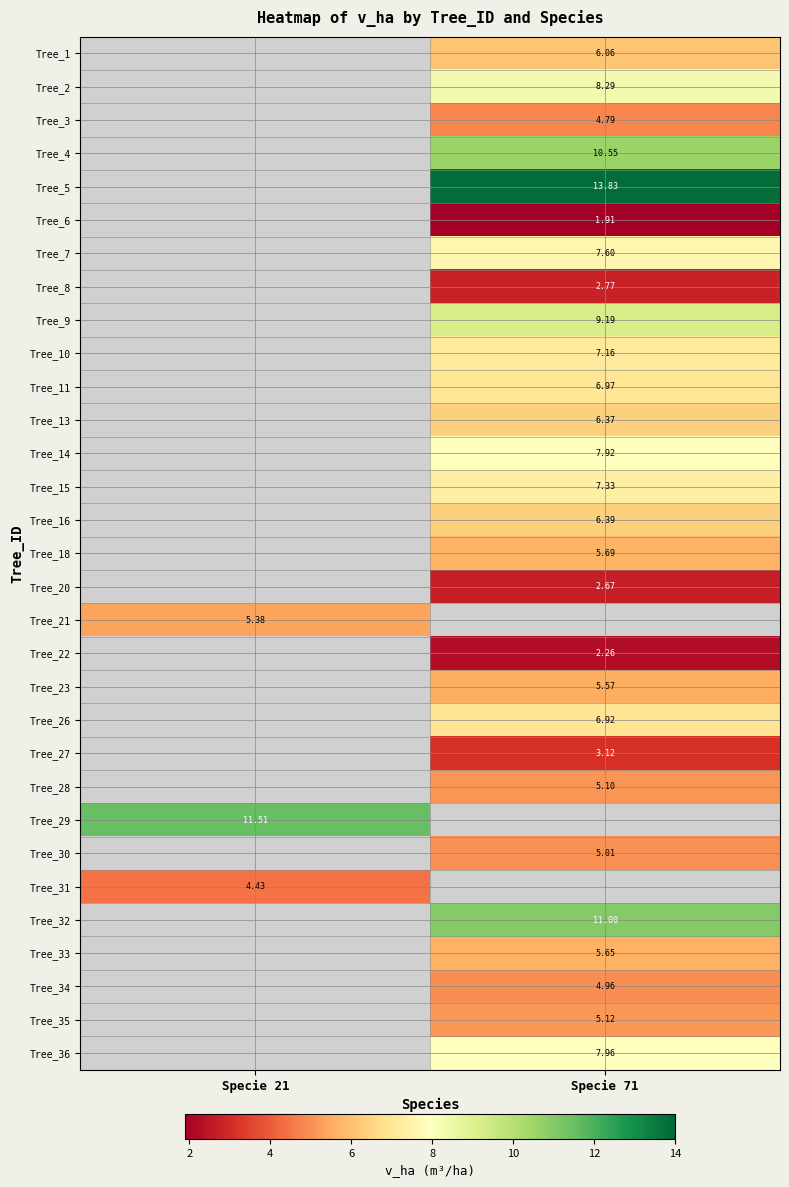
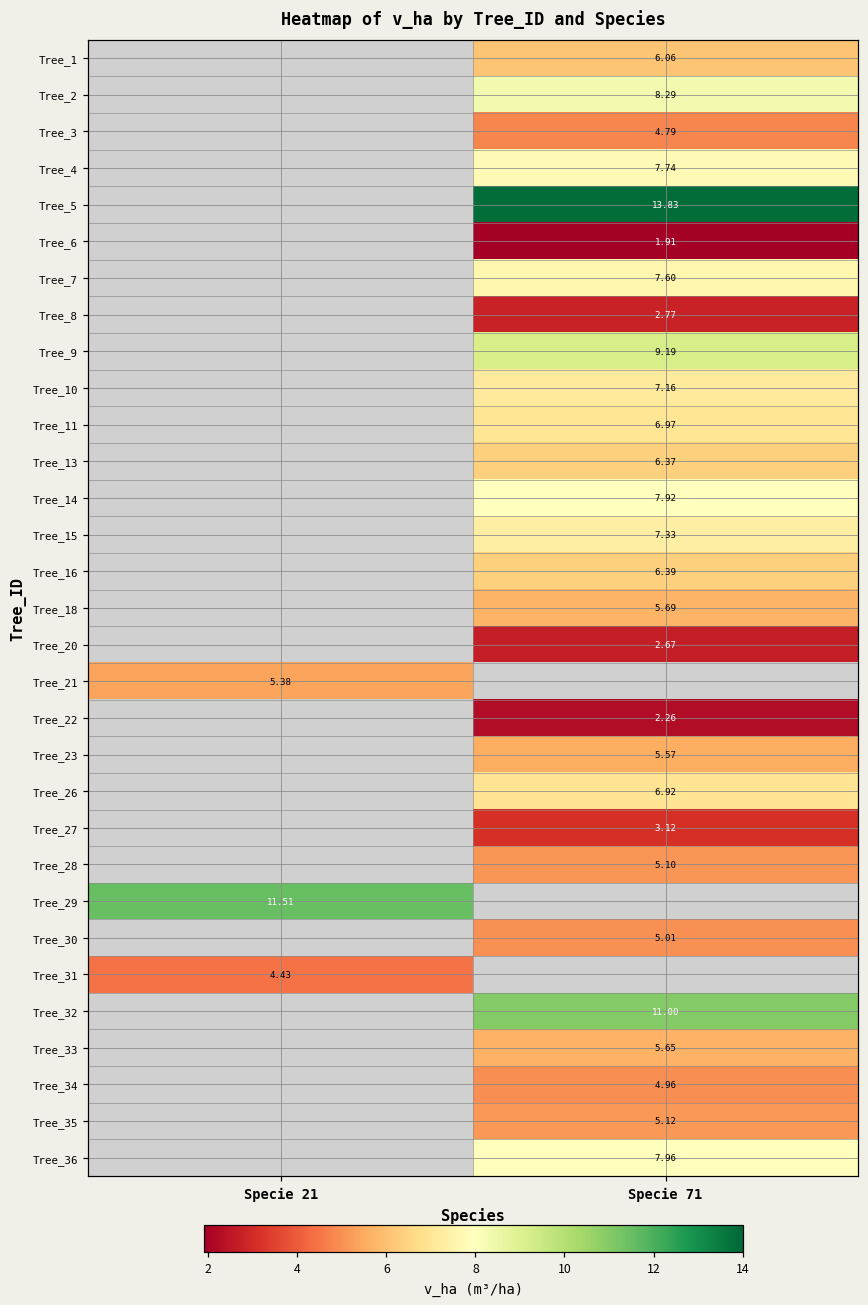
  {
    "Tree_1": {
      "Specie 71": 6.06
    },
    "Tree_2": {
      "Specie 71": 8.29
    },
    "Tree_3": {
      "Specie 71": 4.79
    },
    "Tree_4": {
-     "Specie 71": 10.55
+     "Specie 71": 7.74
    },
    "Tree_5": {
      "Specie 71": 13.83
    },
    "Tree_6": {
      "Specie 71": 1.91
    },
    "Tree_7": {
      "Specie 71": 7.60
    },
    "Tree_8": {
      "Specie 71": 2.77
    },
    "Tree_9": {
      "Specie 71": 9.19
    },
    "Tree_10": {
      "Specie 71": 7.16
    },
    "Tree_11": {
      "Specie 71": 6.97
    },
    "Tree_13": {
      "Specie 71": 6.37
    },
    "Tree_14": {
      "Specie 71": 7.92
    },
    "Tree_15": {
      "Specie 71": 7.33
    },
    "Tree_16": {
      "Specie 71": 6.39
    },
    "Tree_18": {
      "Specie 71": 5.69
    },
    "Tree_20": {
      "Specie 71": 2.67
    },
    "Tree_21": {
      "Specie 21": 5.38
    },
    "Tree_22": {
      "Specie 71": 2.26
    },
    "Tree_23": {
      "Specie 71": 5.57
    },
    "Tree_26": {
      "Specie 71": 6.92
    },
    "Tree_27": {
      "Specie 71": 3.12
    },
    "Tree_28": {
      "Specie 71": 5.10
    },
    "Tree_29": {
      "Specie 21": 11.51
    },
    "Tree_30": {
      "Specie 71": 5.01
    },
    "Tree_31": {
      "Specie 21": 4.43
    },
    "Tree_32": {
      "Specie 71": 11.00
    },
    "Tree_33": {
      "Specie 71": 5.65
    },
    "Tree_34": {
      "Specie 71": 4.96
    },
    "Tree_35": {
      "Specie 71": 5.12
    },
    "Tree_36": {
      "Specie 71": 7.96
    }
  }
